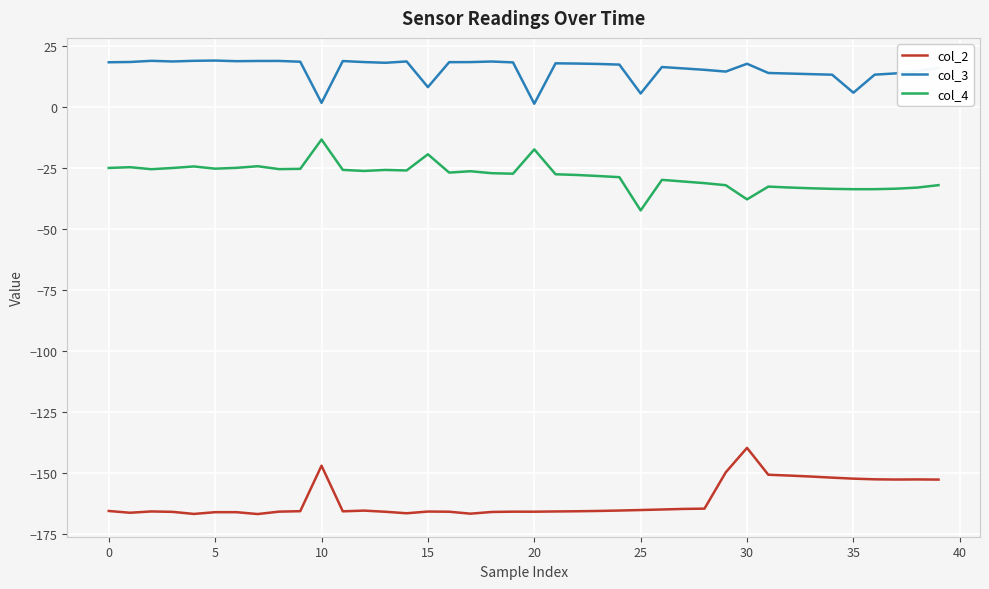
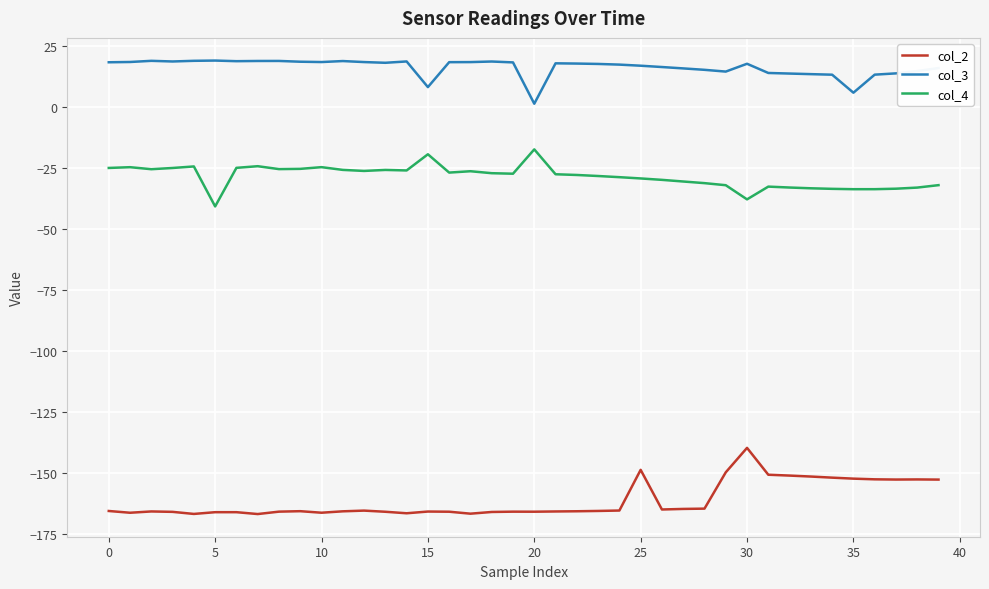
  {
    "col_2": {
      "0": -166,
      "5": -166,
-     "10": -147,
+     "10": -166,
      "15": -166,
      "20": -166,
-     "25": -165,
+     "25": -149,
      "30": -140,
      "35": -152
    },
    "col_3": {
      "0": 19,
      "5": 19,
-     "10": 2,
+     "10": 19,
      "15": 8,
      "20": 1,
-     "25": 6,
+     "25": 17,
      "30": 18,
      "35": 6
    },
    "col_4": {
      "0": -25,
-     "5": -25,
-     "10": -13,
+     "5": -41,
+     "10": -25,
      "15": -19,
      "20": -17,
-     "25": -42,
+     "25": -29,
      "30": -38,
      "35": -34
    }
  }
